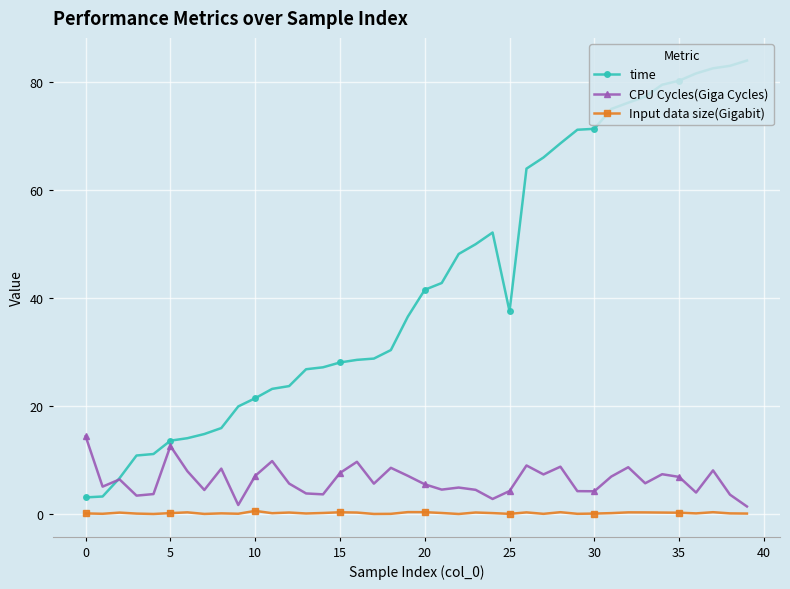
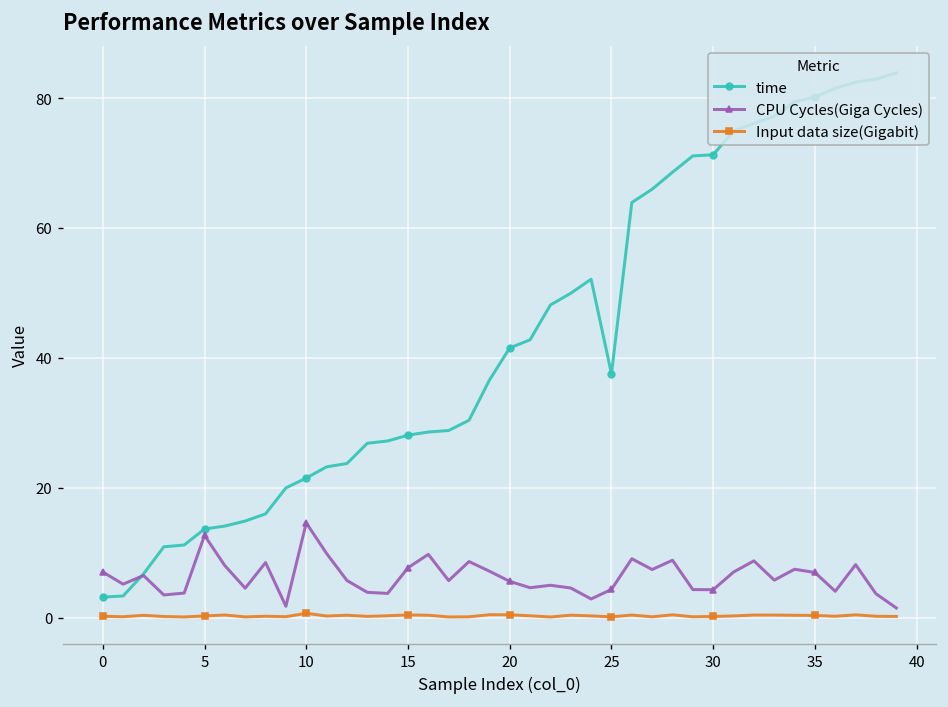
  {
    "time": {
      "0": 3,
      "5": 14,
      "10": 21,
      "15": 28,
      "20": 42,
      "25": 38,
      "30": 71
    },
    "CPU Cycles(Giga Cycles)": {
-     "0": 14,
+     "0": 7,
      "5": 13,
-     "10": 7,
+     "10": 15,
      "15": 8,
      "20": 6,
      "25": 4,
      "30": 4,
      "35": 7
    },
    "Input data size(Gigabit)": {
      "0": 0,
      "5": 0,
      "10": 1,
      "15": 0,
      "20": 0,
      "25": 0,
      "30": 0,
      "35": 0
    }
  }
